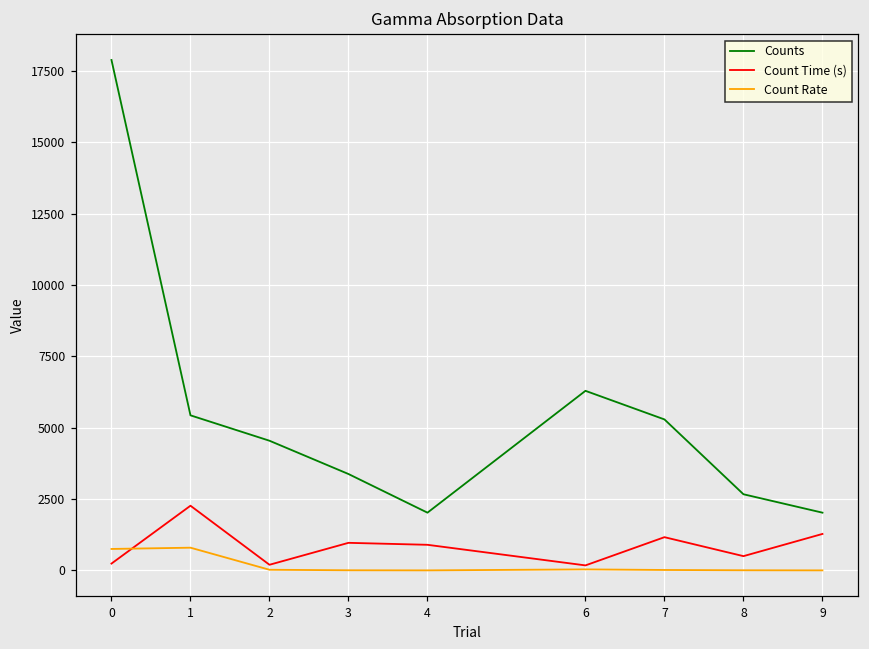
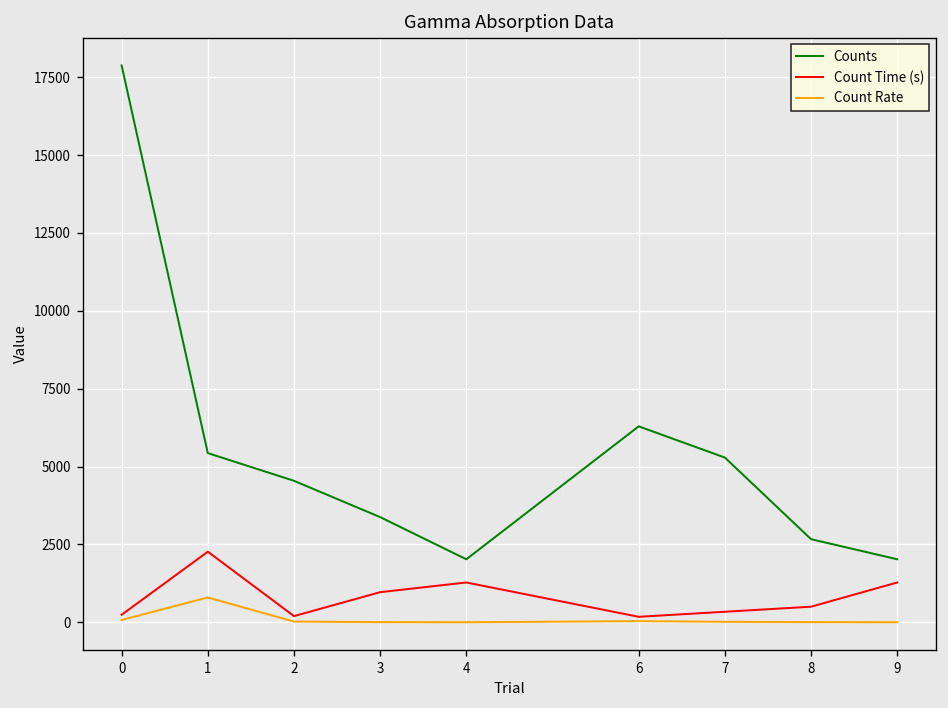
  {
    "Counts": {
      "0": 17900,
      "1": 5400,
      "2": 4500,
      "3": 3400,
      "4": 2000,
      "6": 6300,
      "7": 5300,
      "8": 2700,
      "9": 2000
    },
    "Count Time (s)": {
      "0": 200,
      "1": 2300,
      "2": 200,
      "3": 1000,
-     "4": 900,
+     "4": 1300,
      "6": 200,
-     "7": 1200,
+     "7": 300,
      "8": 500,
      "9": 1300
    },
    "Count Rate": {
-     "0": 800,
+     "0": 100,
      "1": 800,
      "2": 0,
      "3": 0,
      "4": 0,
      "6": 0,
      "7": 0,
      "8": 0,
      "9": 0
    }
  }
